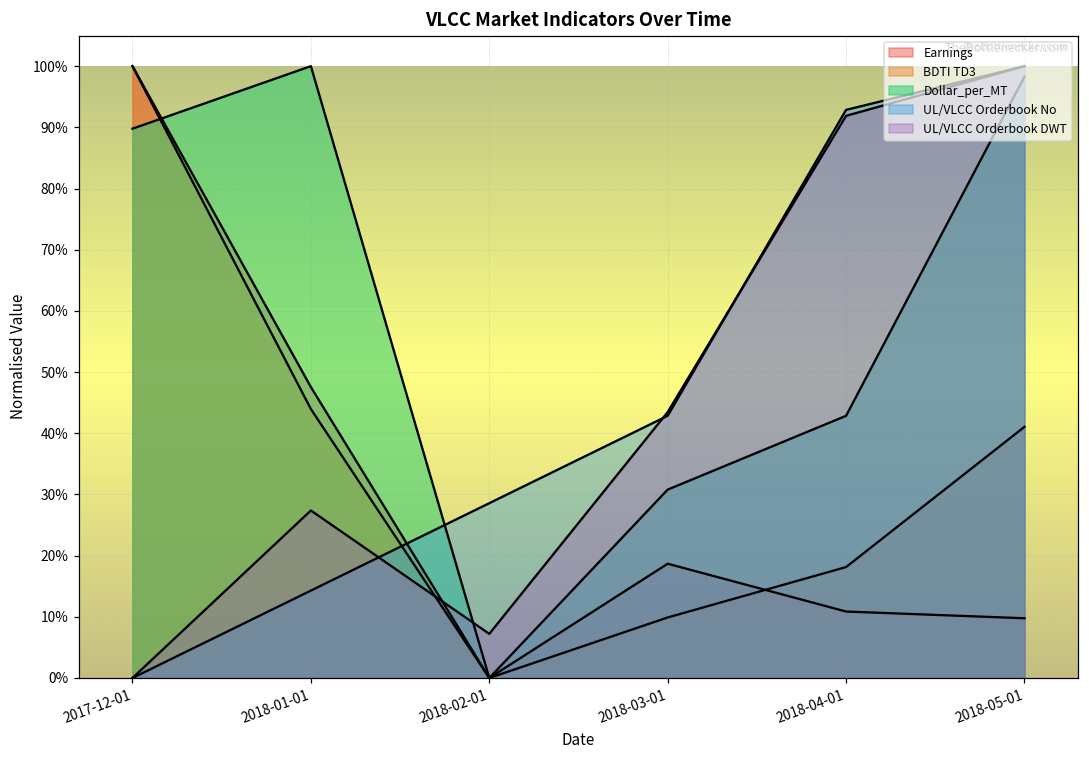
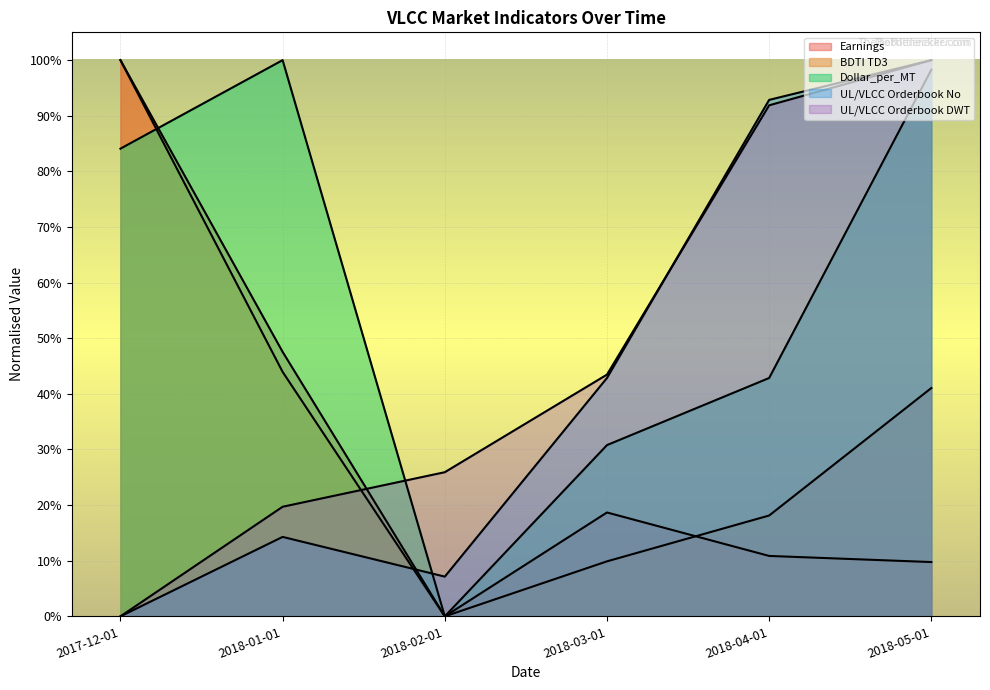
  {
    "Dollar_per_MT": {
-     "2017-12-01": "90%",
+     "2017-12-01": "84%",
      "2018-01-01": "100%",
      "2018-03-01": "31%",
      "2018-04-01": "43%"
    },
    "UL/VLCC Orderbook No": {
      "2018-01-01": "14%",
-     "2018-02-01": "29%",
+     "2018-02-01": "7%",
      "2018-03-01": "43%",
      "2018-04-01": "93%"
    },
    "UL/VLCC Orderbook DWT": {
-     "2018-01-01": "27%",
-     "2018-02-01": "7%",
+     "2018-01-01": "20%",
+     "2018-02-01": "26%",
      "2018-03-01": "43%",
      "2018-04-01": "92%"
    }
  }
